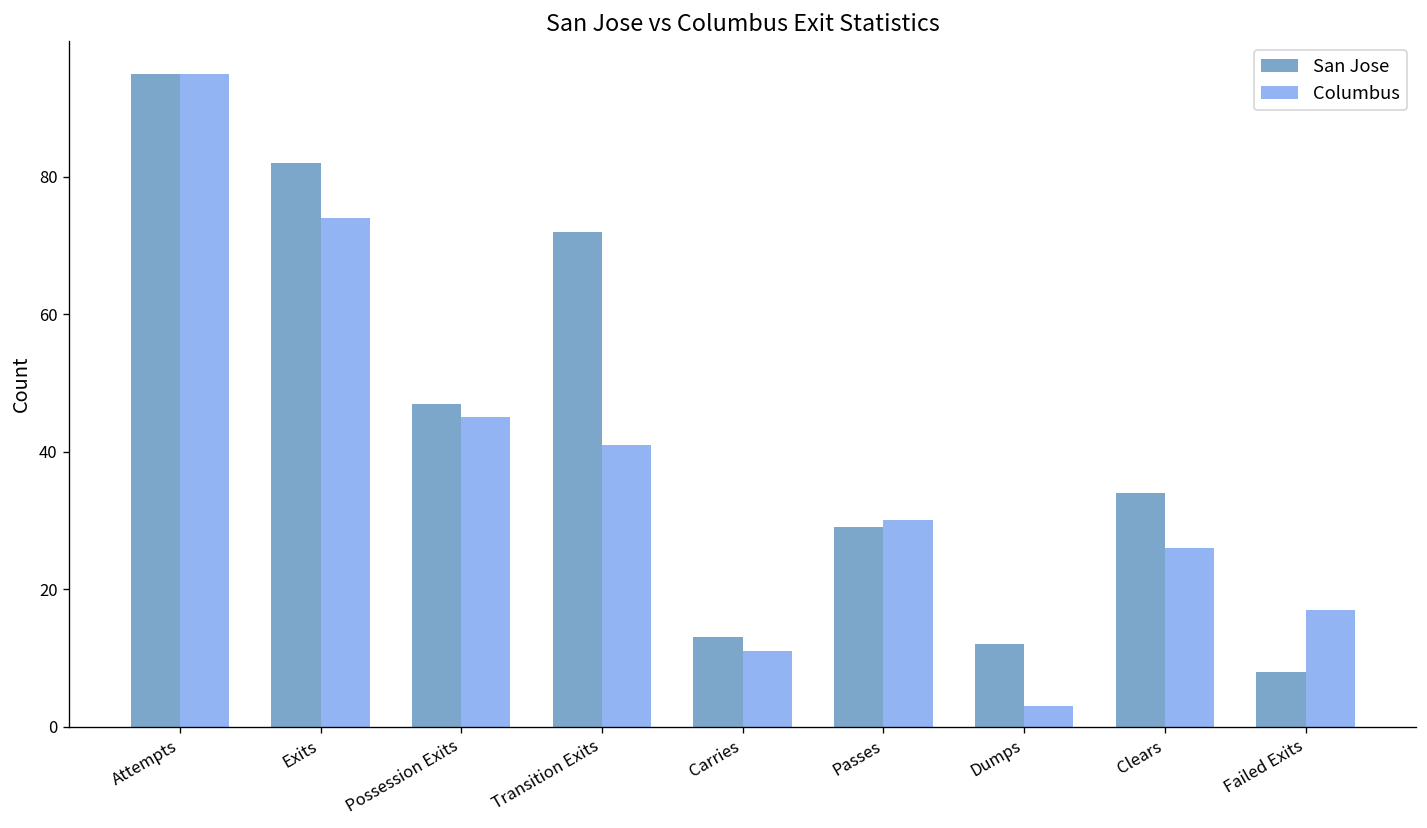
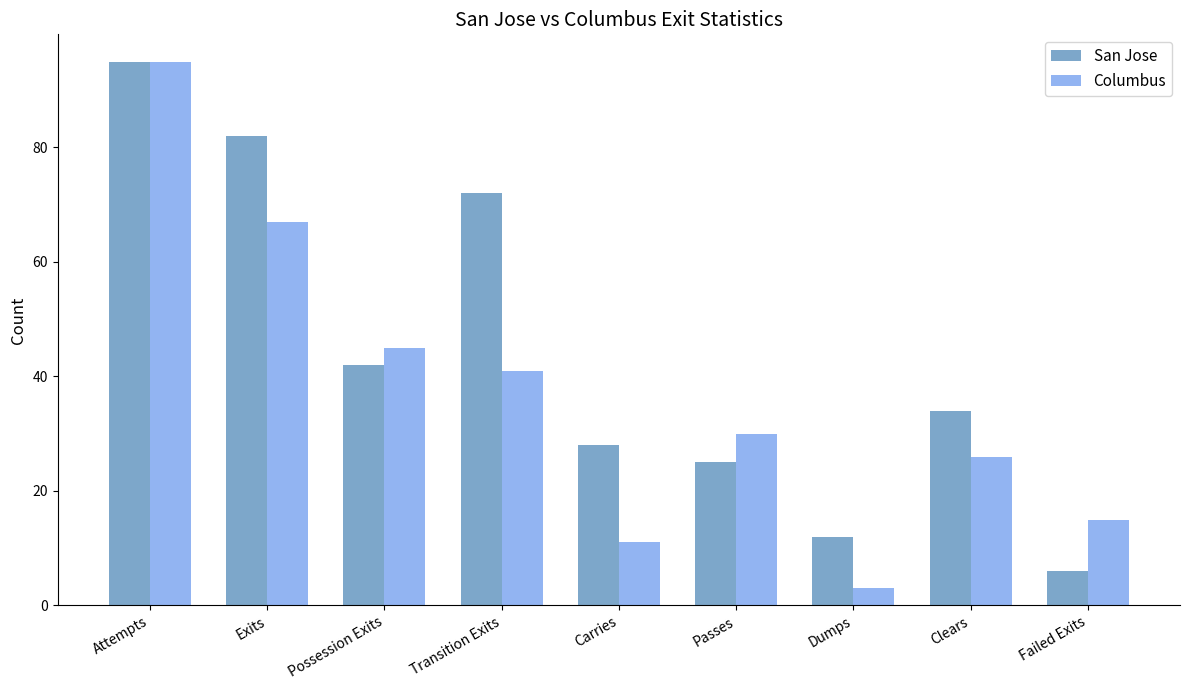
  {
    "San Jose": {
      "Attempts": 95,
      "Exits": 82,
-     "Possession Exits": 47,
+     "Possession Exits": 42,
      "Transition Exits": 72,
-     "Carries": 13,
-     "Passes": 29,
+     "Carries": 28,
+     "Passes": 25,
      "Dumps": 12,
      "Clears": 34,
-     "Failed Exits": 8
+     "Failed Exits": 6
    },
    "Columbus": {
      "Attempts": 95,
-     "Exits": 74,
+     "Exits": 67,
      "Possession Exits": 45,
      "Transition Exits": 41,
      "Carries": 11,
      "Passes": 30,
      "Dumps": 3,
      "Clears": 26,
-     "Failed Exits": 17
+     "Failed Exits": 15
    }
  }
